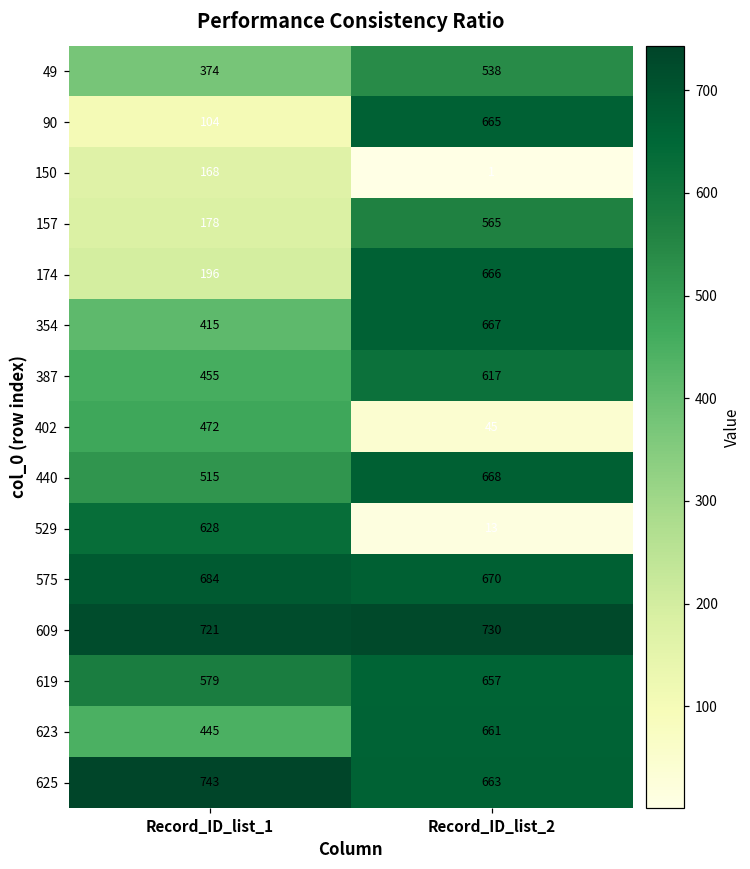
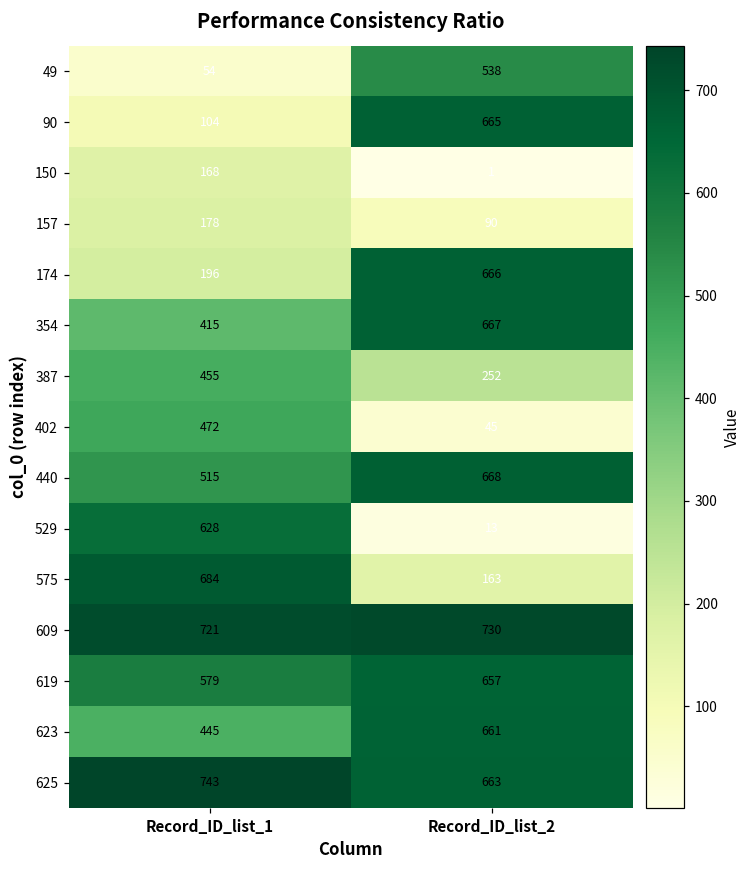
  {
    "49": {
-     "Record_ID_list_1": 374,
+     "Record_ID_list_1": 54,
      "Record_ID_list_2": 538
    },
    "90": {
      "Record_ID_list_1": 104,
      "Record_ID_list_2": 665
    },
    "150": {
      "Record_ID_list_1": 168
    },
    "157": {
      "Record_ID_list_1": 178,
-     "Record_ID_list_2": 565
+     "Record_ID_list_2": 90
    },
    "174": {
      "Record_ID_list_1": 196,
      "Record_ID_list_2": 666
    },
    "354": {
      "Record_ID_list_1": 415,
      "Record_ID_list_2": 667
    },
    "387": {
      "Record_ID_list_1": 455,
-     "Record_ID_list_2": 617
+     "Record_ID_list_2": 252
    },
    "402": {
      "Record_ID_list_1": 472
    },
    "440": {
      "Record_ID_list_1": 515,
      "Record_ID_list_2": 668
    },
    "529": {
      "Record_ID_list_1": 628
    },
    "575": {
      "Record_ID_list_1": 684,
-     "Record_ID_list_2": 670
+     "Record_ID_list_2": 163
    },
    "609": {
      "Record_ID_list_1": 721,
      "Record_ID_list_2": 730
    },
    "619": {
      "Record_ID_list_1": 579,
      "Record_ID_list_2": 657
    },
    "623": {
      "Record_ID_list_1": 445,
      "Record_ID_list_2": 661
    },
    "625": {
      "Record_ID_list_1": 743,
      "Record_ID_list_2": 663
    }
  }
